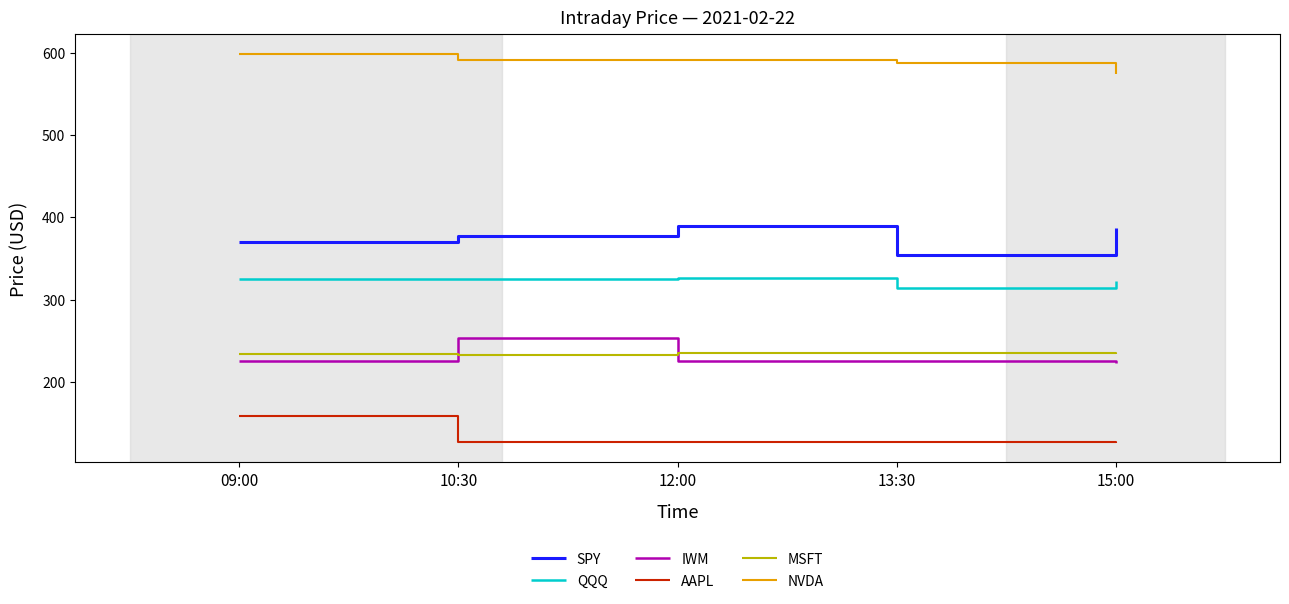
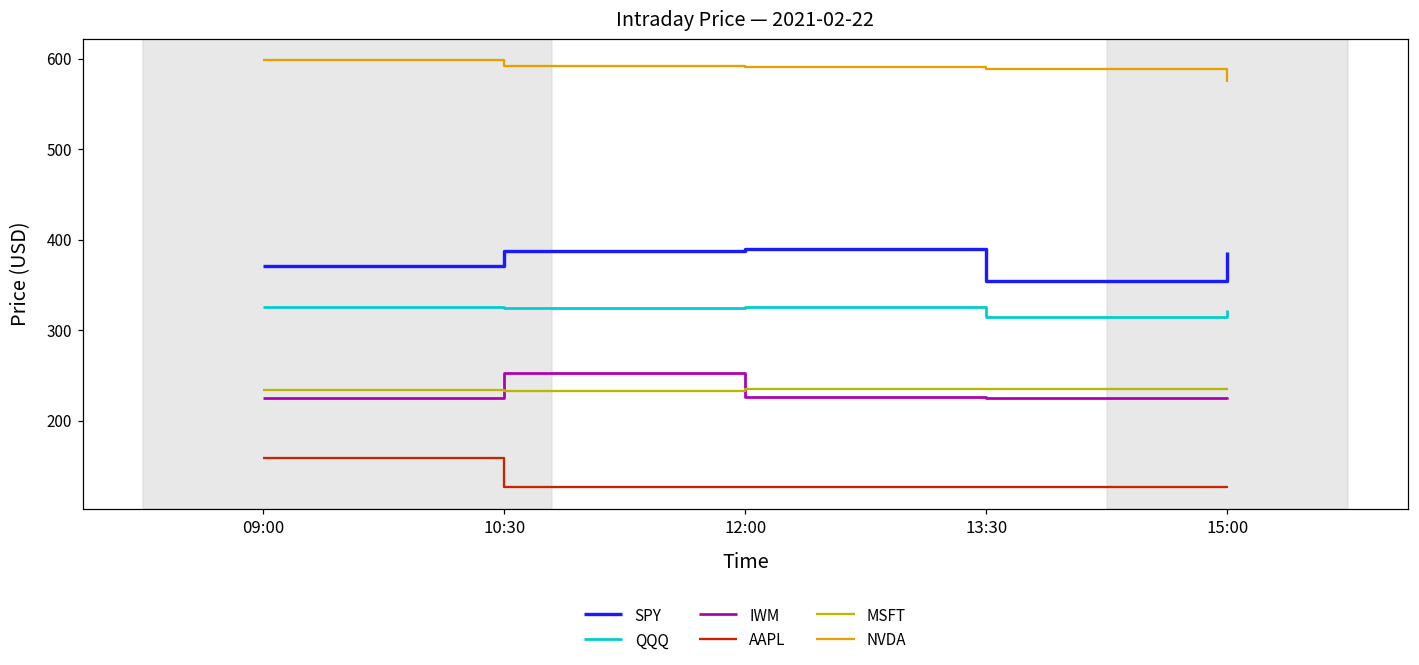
  {
    "SPY": {
      "09:00": 370,
-     "10:30": 380,
+     "10:30": 390,
      "12:00": 390,
      "13:30": 350,
      "15:00": 390
    },
    "QQQ": {
      "09:00": 330,
      "10:30": 320,
      "12:00": 330,
      "13:30": 310,
      "15:00": 320
    },
    "IWM": {
      "09:00": 220,
      "10:30": 250,
      "12:00": 230,
      "13:30": 230,
      "15:00": 220
    },
    "AAPL": {
      "09:00": 160,
      "10:30": 130,
      "12:00": 130,
      "13:30": 130,
      "15:00": 130
    }
  }
